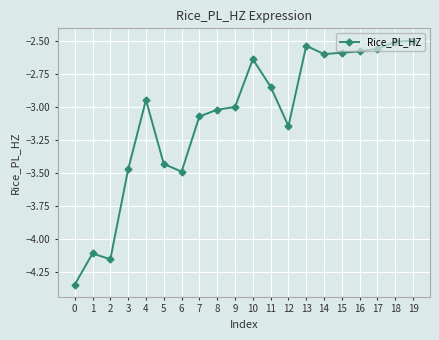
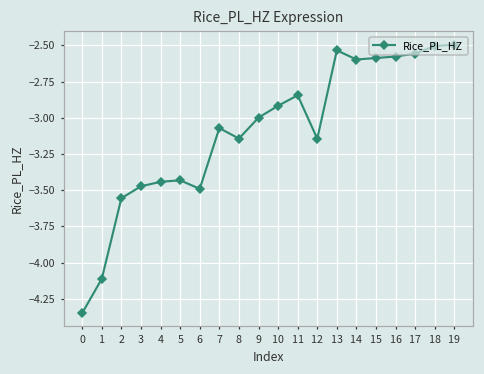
  {
    "0": -4.35,
    "1": -4.11,
-   "2": -4.16,
+   "2": -3.56,
    "3": -3.47,
-   "4": -2.95,
+   "4": -3.44,
    "5": -3.43,
    "6": -3.49,
    "7": -3.07,
-   "8": -3.02,
+   "8": -3.14,
    "9": -3.00,
-   "10": -2.64,
+   "10": -2.92,
    "11": -2.84,
    "12": -3.14,
    "13": -2.53,
    "14": -2.60,
    "15": -2.59,
    "16": -2.58
  }
